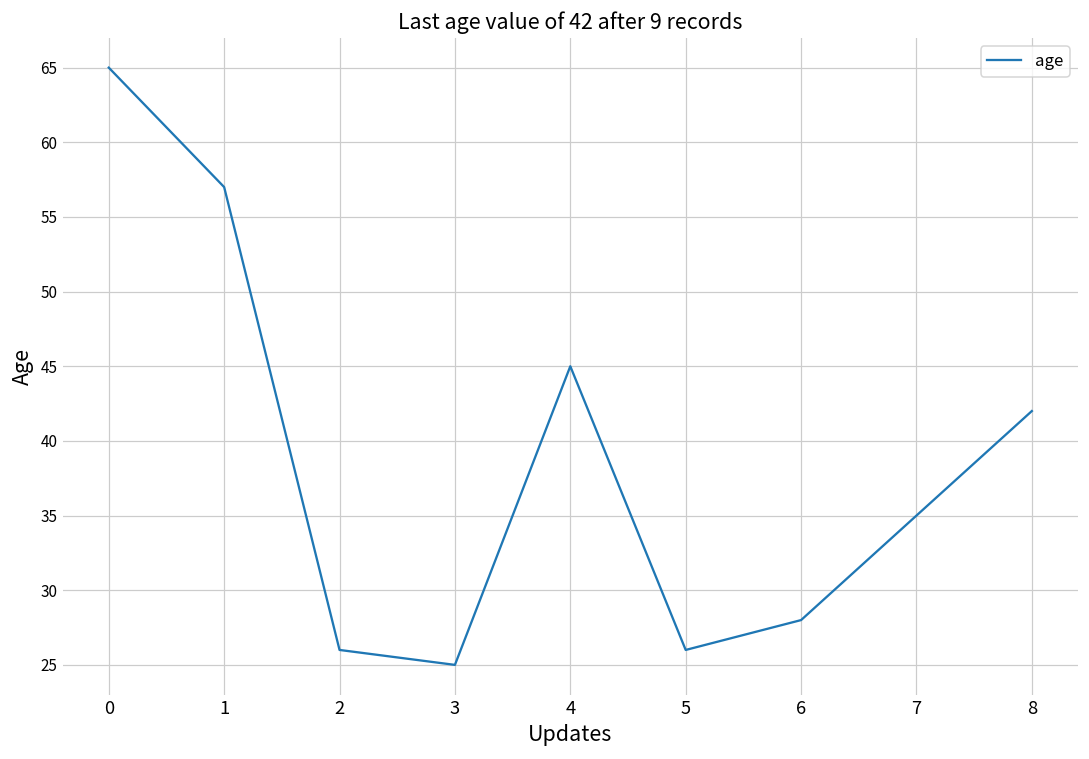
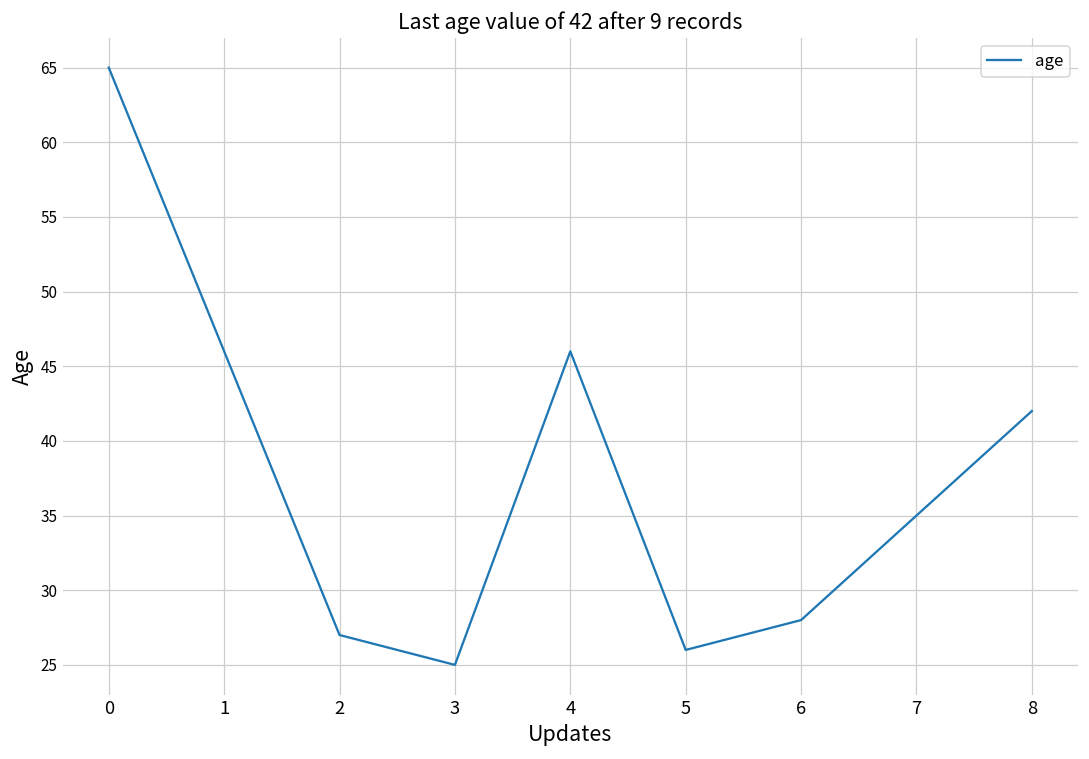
  {
    "0": 65,
-   "1": 57,
-   "2": 26,
+   "1": 46,
+   "2": 27,
    "3": 25,
-   "4": 45,
+   "4": 46,
    "5": 26,
    "6": 28,
    "7": 35,
    "8": 42
  }
